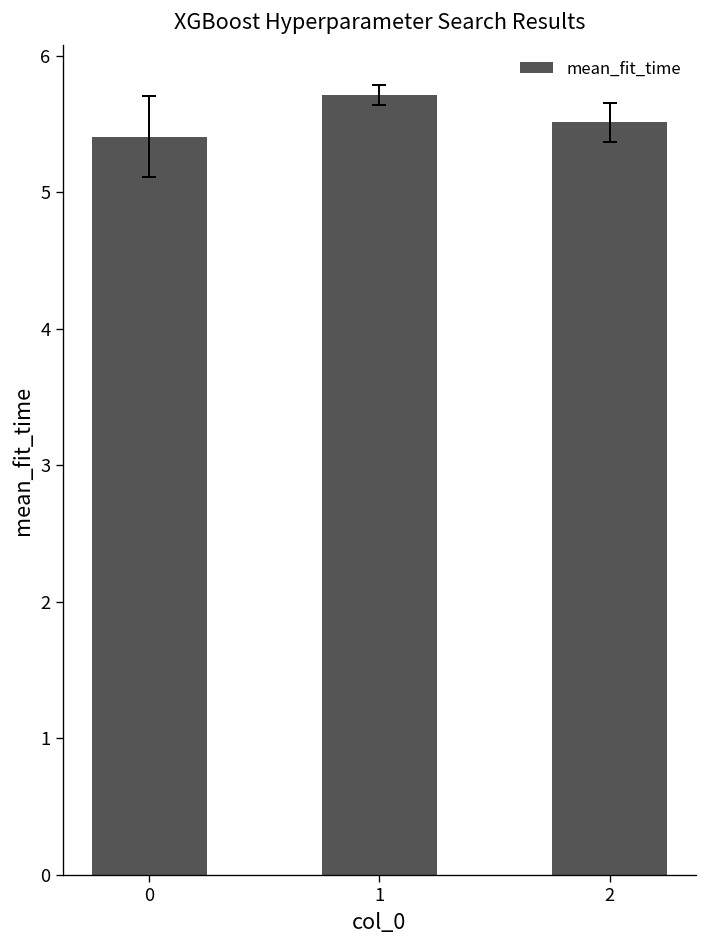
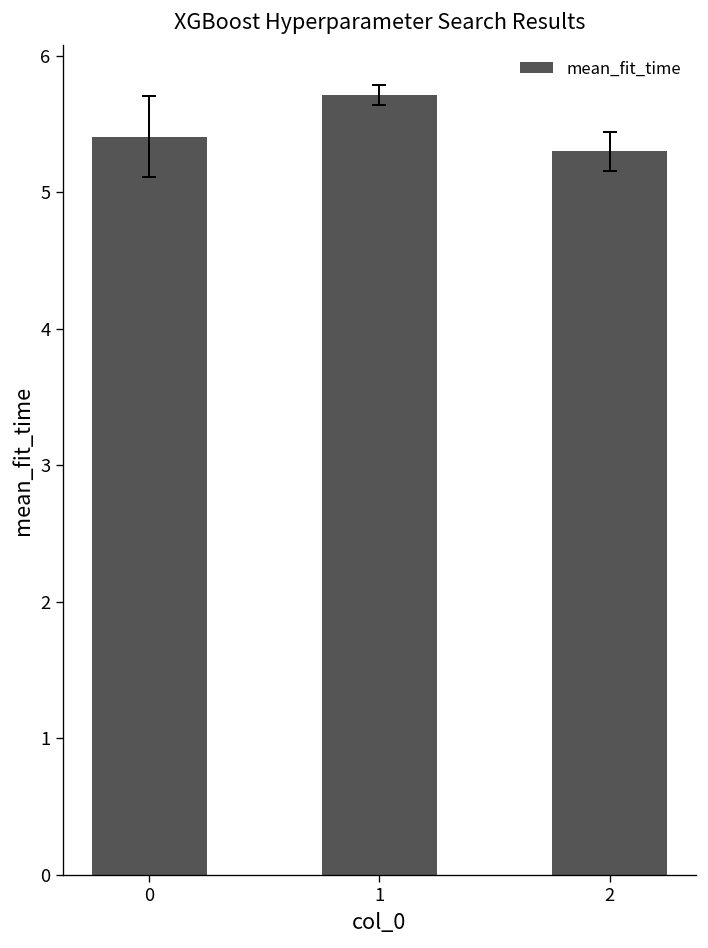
  {
    "mean_fit_time": {
      "0": 5.41,
      "1": 5.71,
-     "2": 5.51
+     "2": 5.30
    }
  }
